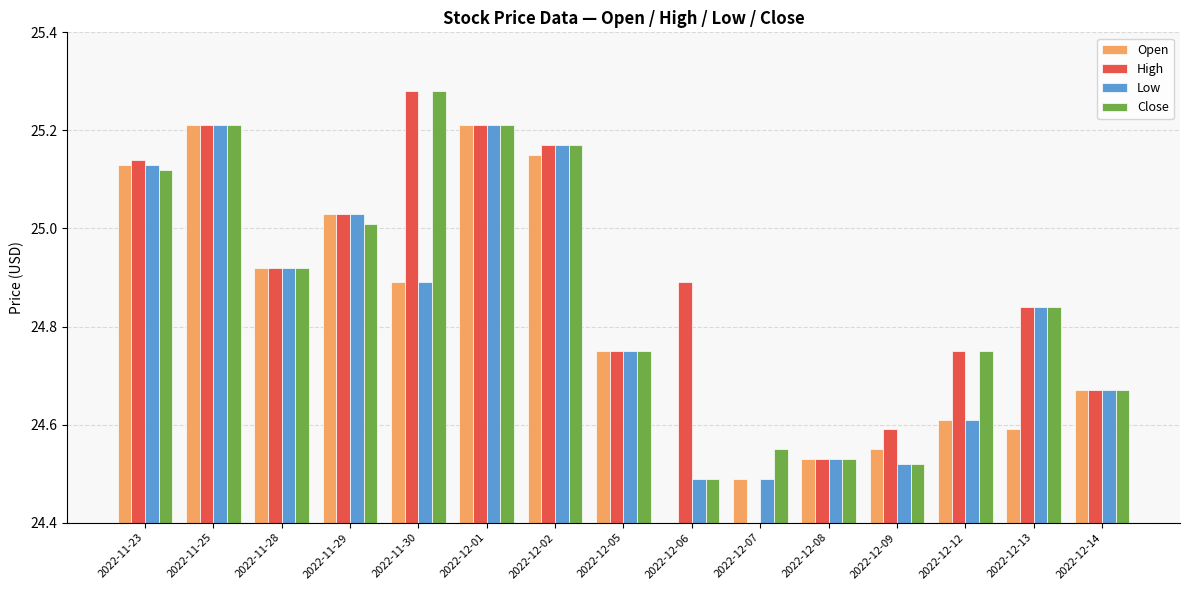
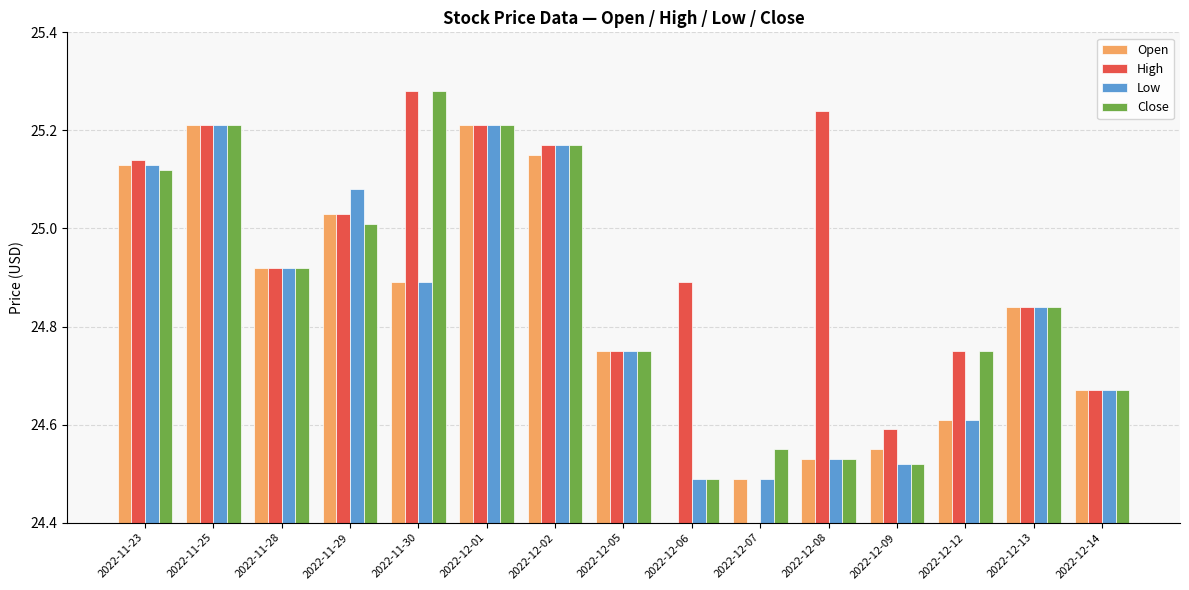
  {
    "Open": {
      "2022-11-23": 25.13,
      "2022-11-25": 25.21,
      "2022-11-28": 24.92,
      "2022-11-29": 25.03,
      "2022-11-30": 24.89,
      "2022-12-01": 25.21,
      "2022-12-02": 25.15,
      "2022-12-05": 24.75,
      "2022-12-07": 24.49,
      "2022-12-08": 24.53,
      "2022-12-09": 24.55,
      "2022-12-12": 24.61,
-     "2022-12-13": 24.59,
+     "2022-12-13": 24.84,
      "2022-12-14": 24.67
    },
    "High": {
      "2022-11-23": 25.14,
      "2022-11-25": 25.21,
      "2022-11-28": 24.92,
      "2022-11-29": 25.03,
      "2022-11-30": 25.28,
      "2022-12-01": 25.21,
      "2022-12-02": 25.17,
      "2022-12-05": 24.75,
      "2022-12-06": 24.89,
      "2022-12-07": 24.40,
-     "2022-12-08": 24.53,
+     "2022-12-08": 25.24,
      "2022-12-09": 24.59,
      "2022-12-12": 24.75,
      "2022-12-13": 24.84,
      "2022-12-14": 24.67
    },
    "Low": {
      "2022-11-23": 25.13,
      "2022-11-25": 25.21,
      "2022-11-28": 24.92,
-     "2022-11-29": 25.03,
+     "2022-11-29": 25.08,
      "2022-11-30": 24.89,
      "2022-12-01": 25.21,
      "2022-12-02": 25.17,
      "2022-12-05": 24.75,
      "2022-12-06": 24.49,
      "2022-12-07": 24.49,
      "2022-12-08": 24.53,
      "2022-12-09": 24.52,
      "2022-12-12": 24.61,
      "2022-12-13": 24.84,
      "2022-12-14": 24.67
    },
    "Close": {
      "2022-11-23": 25.12,
      "2022-11-25": 25.21,
      "2022-11-28": 24.92,
      "2022-11-29": 25.01,
      "2022-11-30": 25.28,
      "2022-12-01": 25.21,
      "2022-12-02": 25.17,
      "2022-12-05": 24.75,
      "2022-12-06": 24.49,
      "2022-12-07": 24.55,
      "2022-12-08": 24.53,
      "2022-12-09": 24.52,
      "2022-12-12": 24.75,
      "2022-12-13": 24.84,
      "2022-12-14": 24.67
    }
  }
